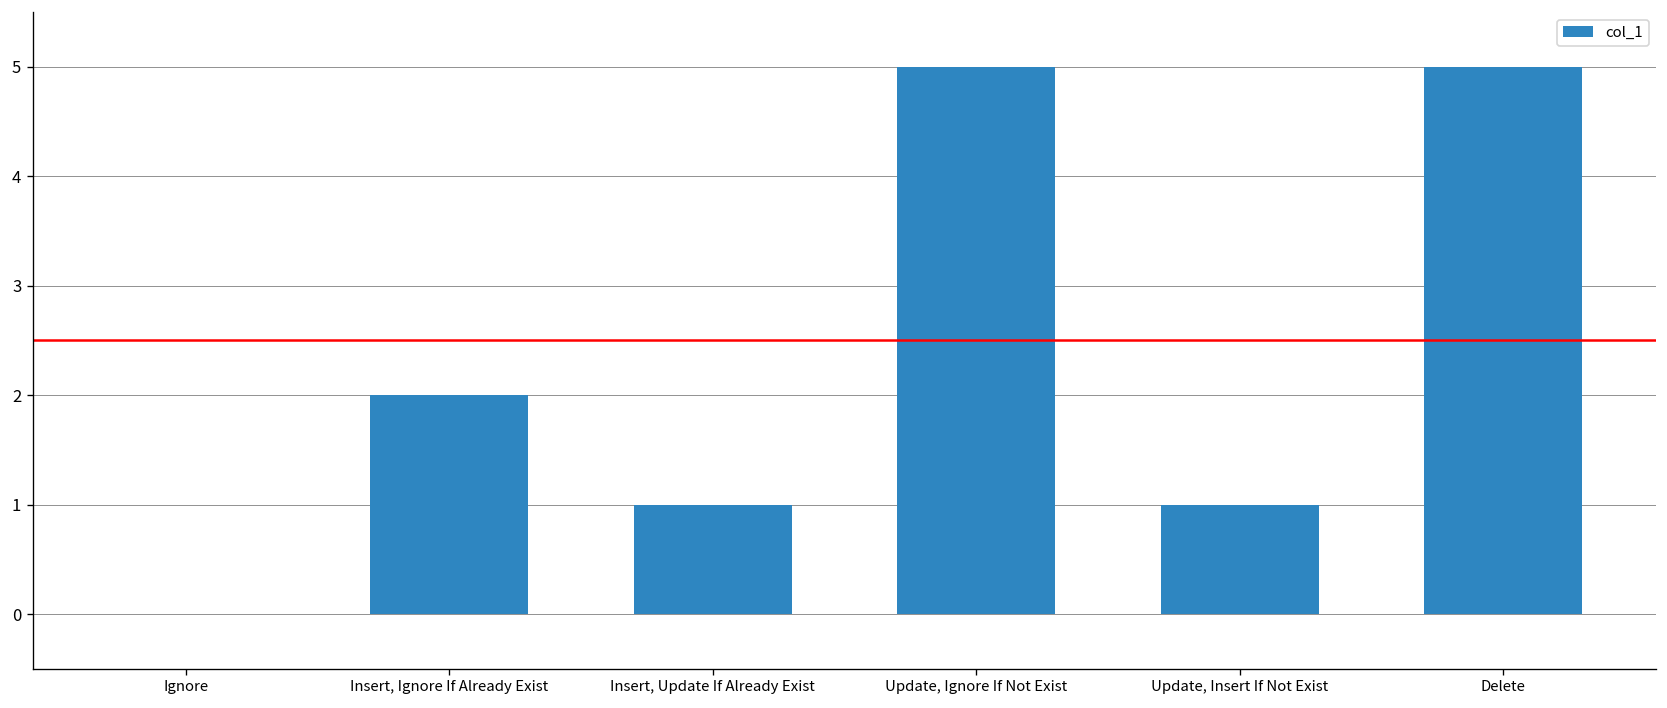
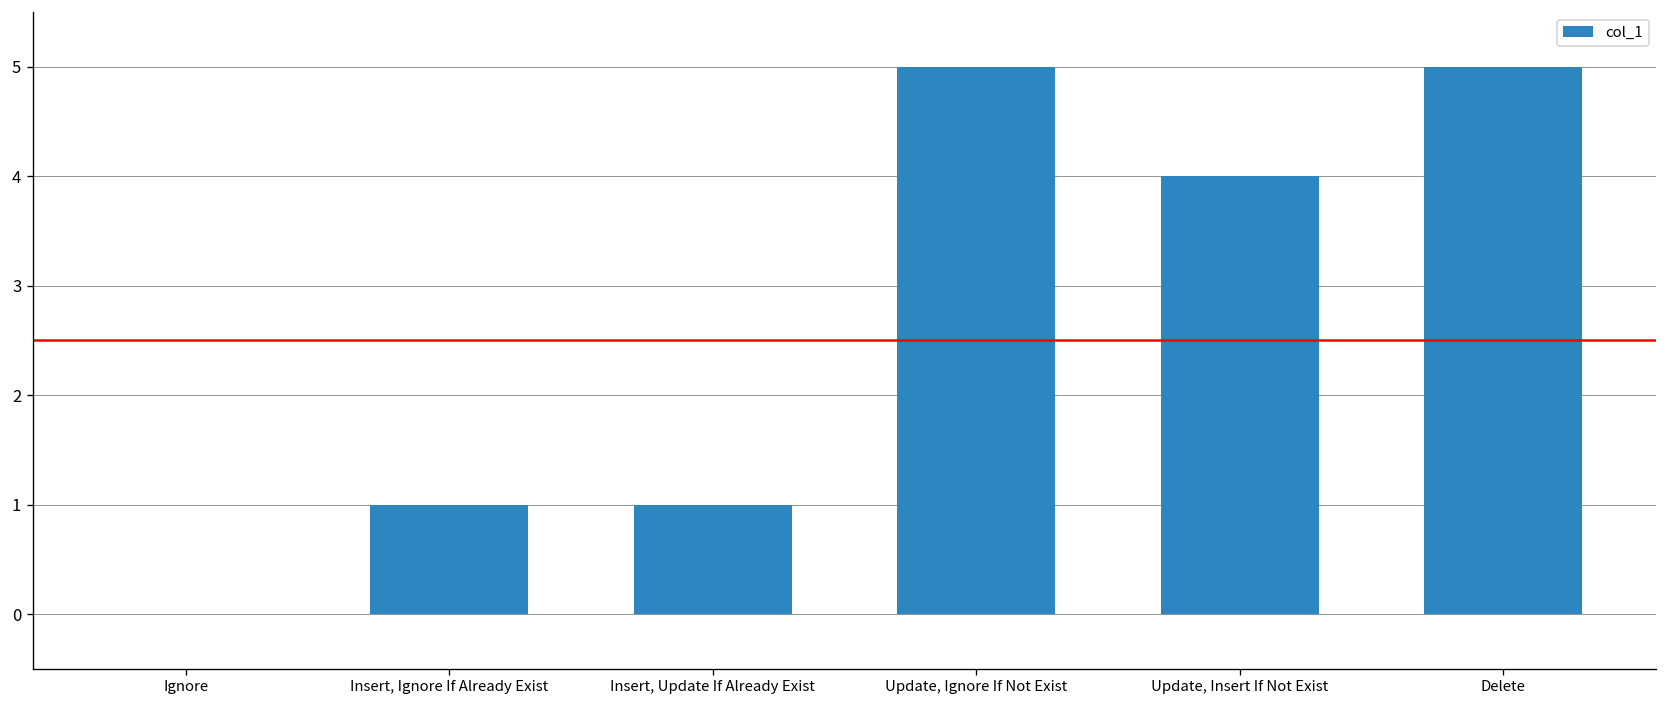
  {
    "Ignore": 0,
-   "Insert, Ignore If Already Exist": 2,
+   "Insert, Ignore If Already Exist": 1,
    "Insert, Update If Already Exist": 1,
    "Update, Ignore If Not Exist": 5,
-   "Update, Insert If Not Exist": 1,
+   "Update, Insert If Not Exist": 4,
    "Delete": 5
  }
